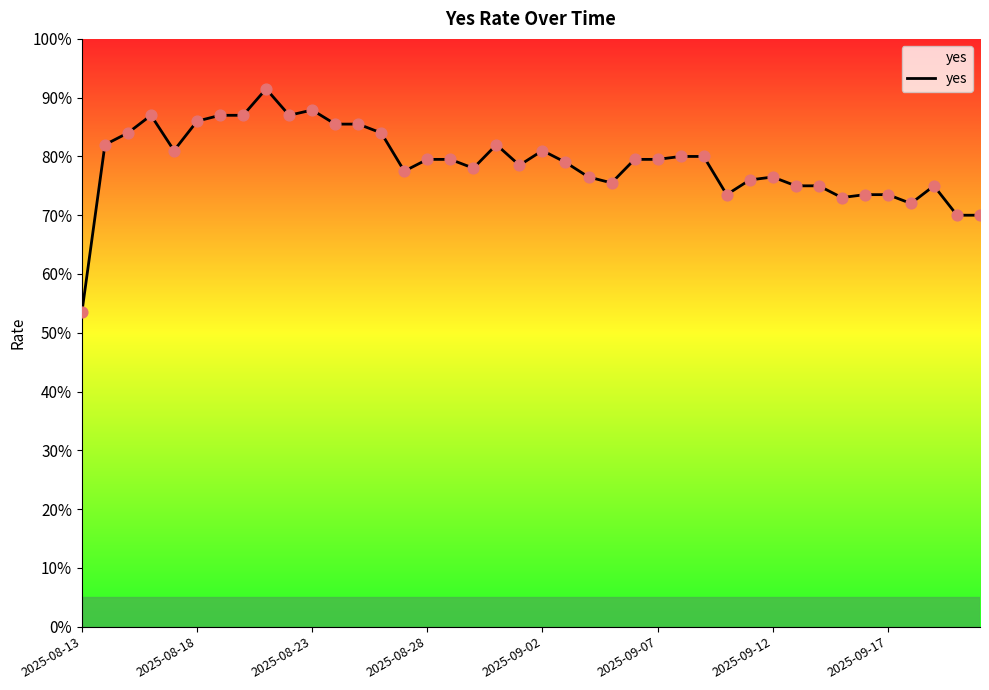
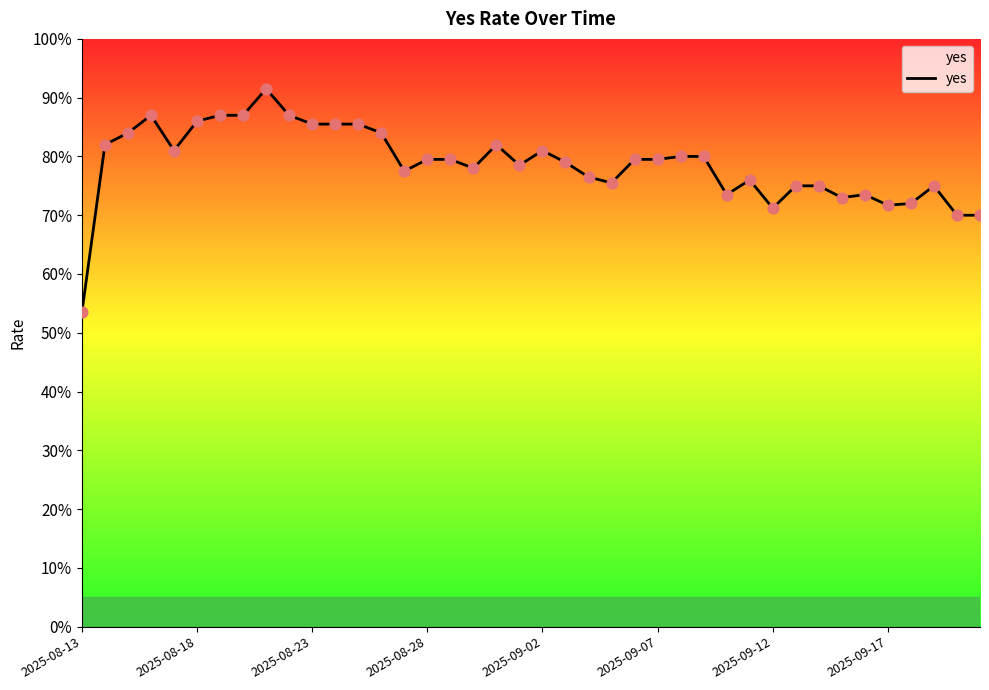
  {
    "2025-08-13": "54%",
    "2025-08-18": "86%",
-   "2025-08-23": "88%",
+   "2025-08-23": "86%",
    "2025-08-28": "80%",
    "2025-09-02": "81%",
    "2025-09-07": "80%",
-   "2025-09-12": "77%",
-   "2025-09-17": "74%"
+   "2025-09-12": "71%",
+   "2025-09-17": "72%"
  }
